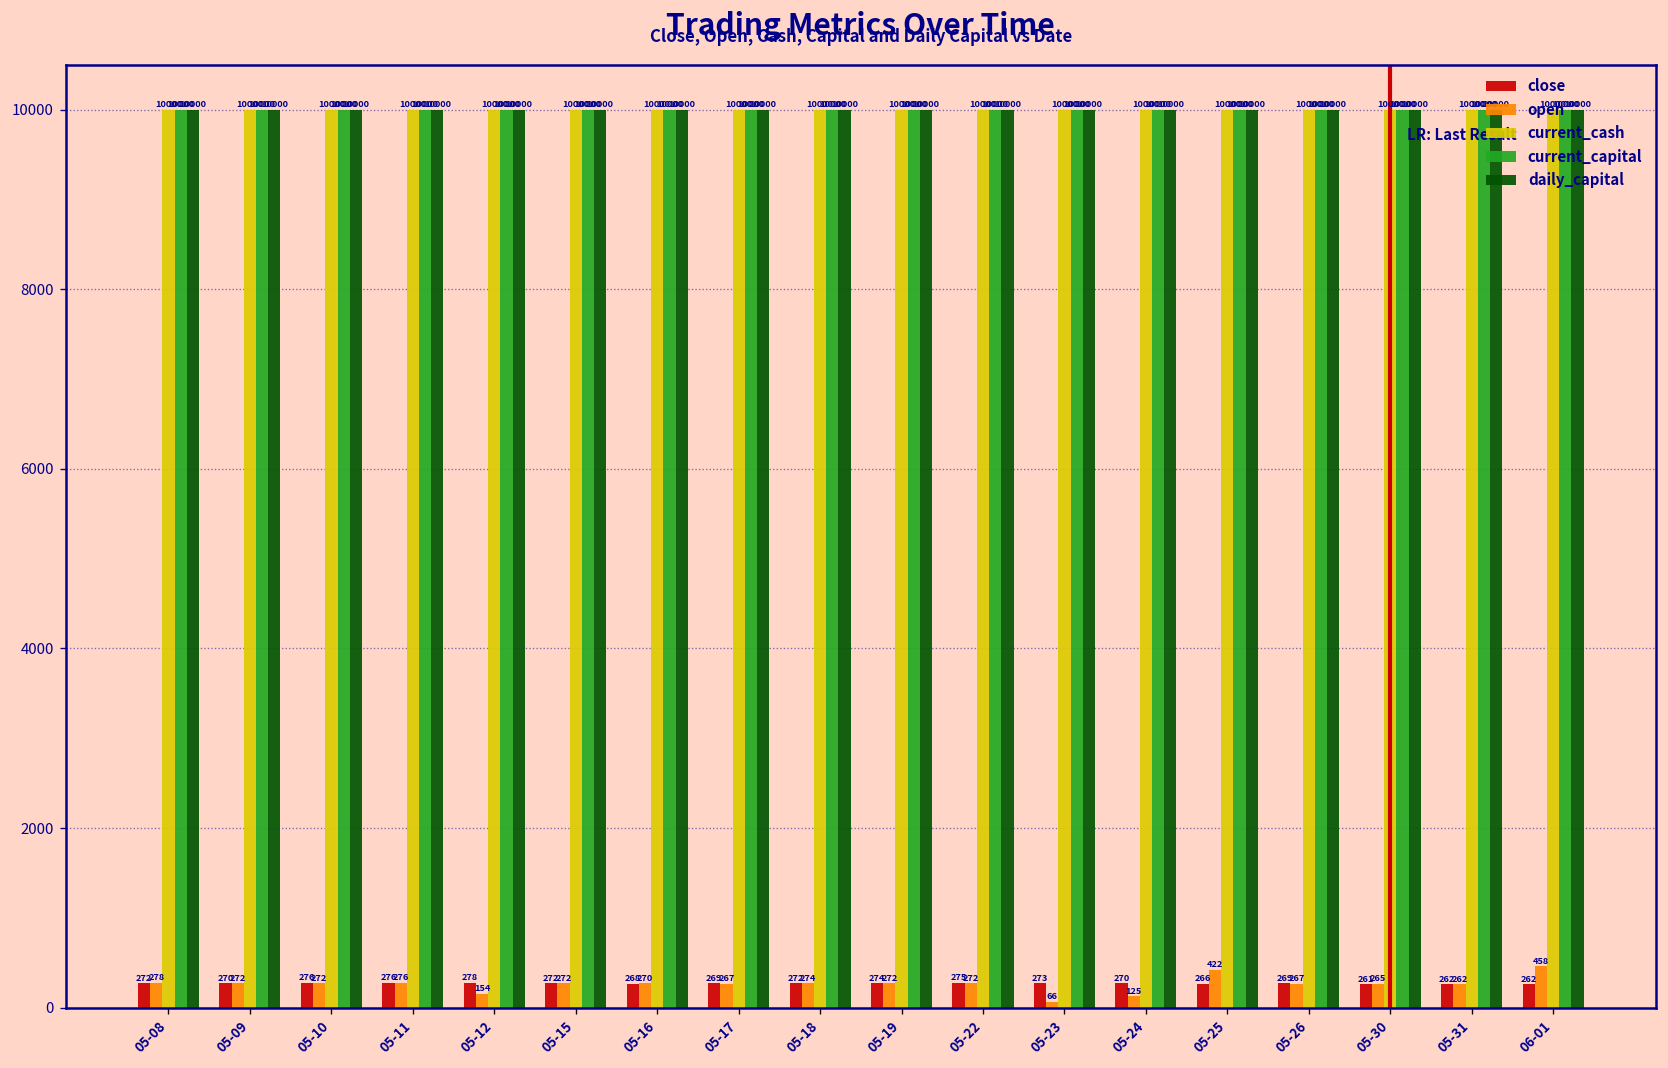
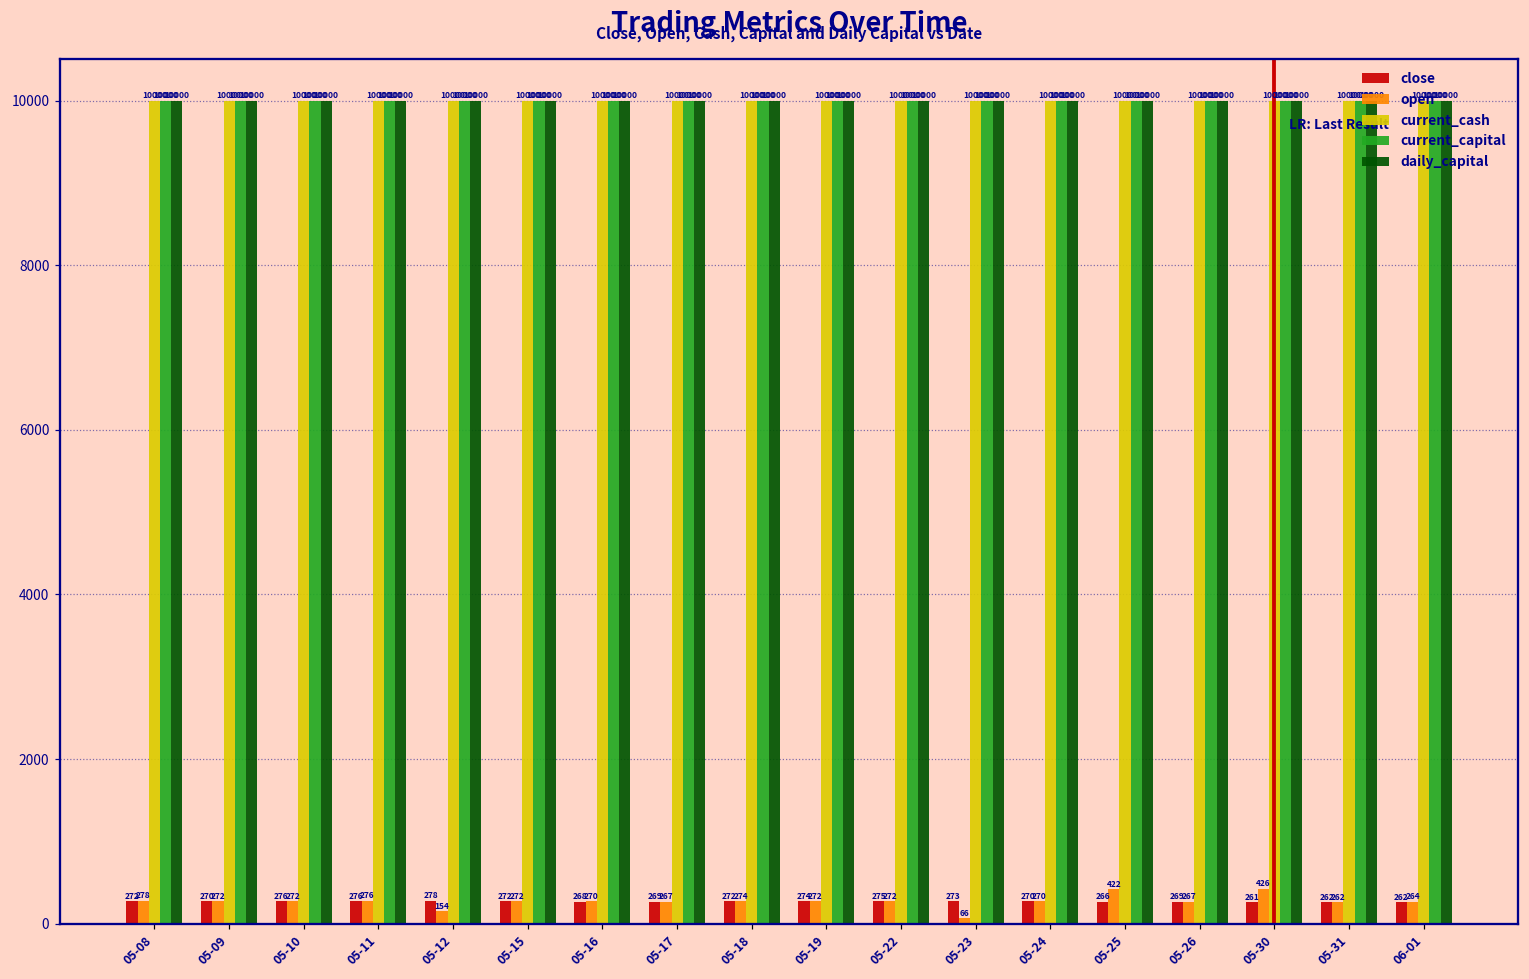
  {
    "close": {
      "05-12": 278,
      "05-23": 273,
      "05-24": 270,
      "05-25": 266,
      "06-01": 262
    },
    "open": {
      "05-12": 154,
      "05-23": 66,
-     "05-24": 125,
+     "05-24": 270,
      "05-25": 422,
-     "05-30": 265,
-     "06-01": 458
+     "05-30": 426,
+     "06-01": 264
    }
  }
